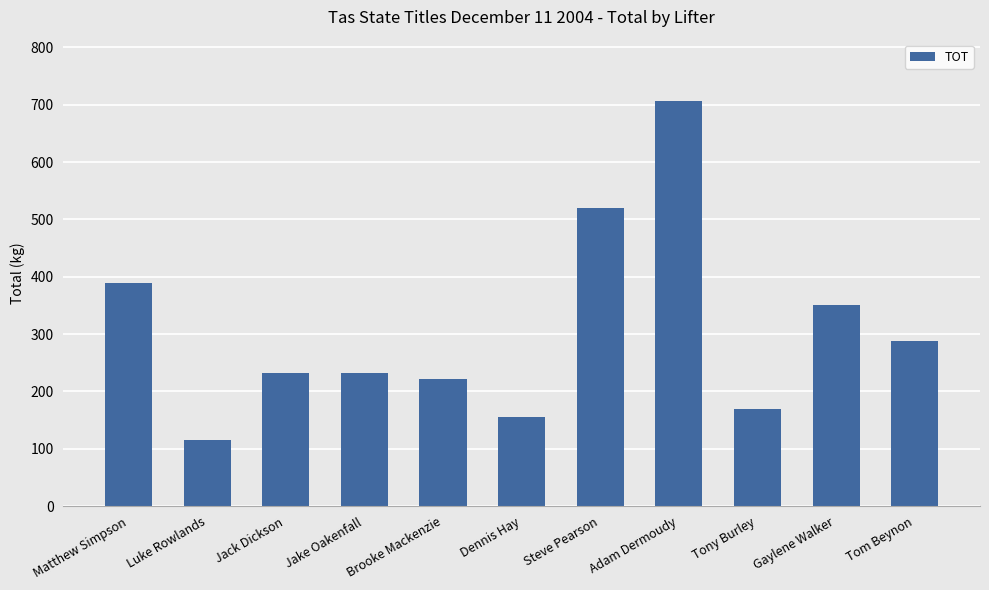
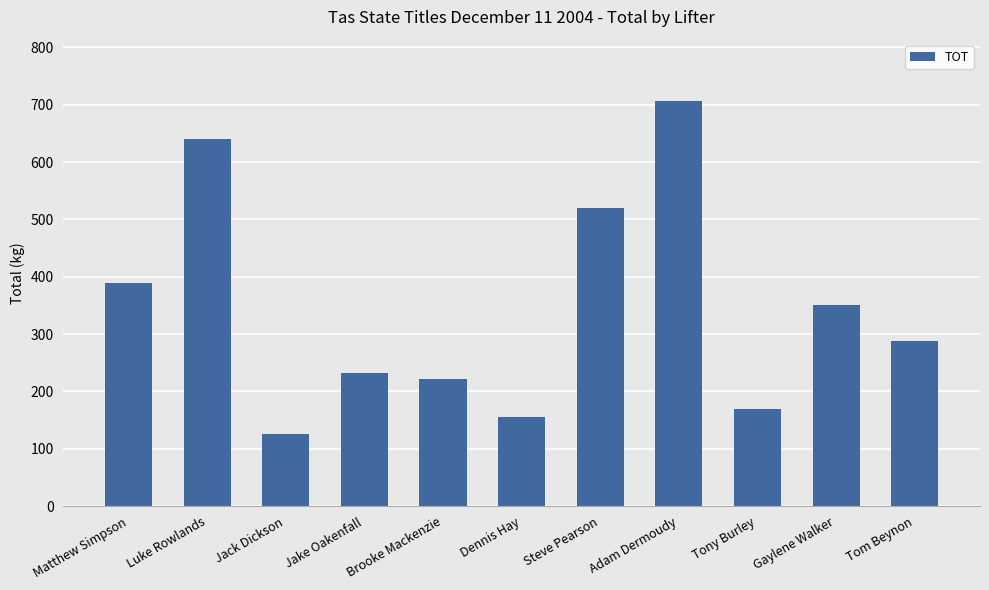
  {
    "Matthew Simpson": 390,
-   "Luke Rowlands": 120,
-   "Jack Dickson": 230,
+   "Luke Rowlands": 640,
+   "Jack Dickson": 130,
    "Jake Oakenfall": 230,
    "Brooke Mackenzie": 220,
    "Dennis Hay": 160,
    "Steve Pearson": 520,
    "Adam Dermoudy": 710,
    "Tony Burley": 170,
    "Gaylene Walker": 350,
    "Tom Beynon": 290
  }
